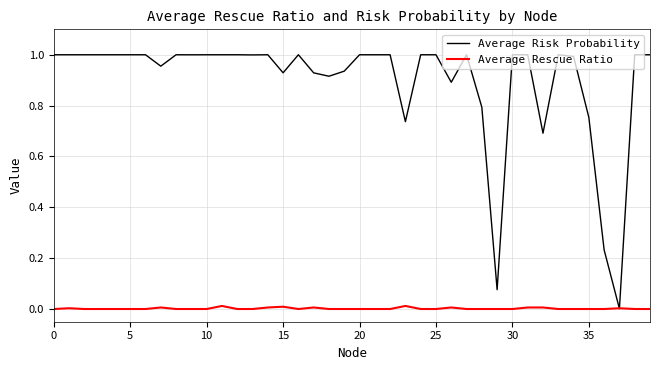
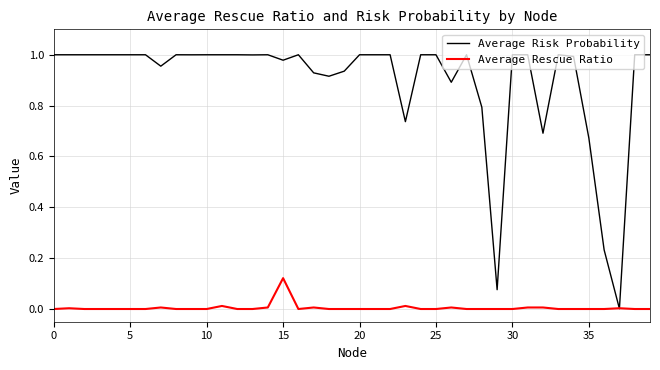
  {
    "Average Risk Probability": {
      "0": 1.00,
      "5": 1.00,
      "10": 1.00,
-     "15": 0.93,
+     "15": 0.98,
      "20": 1.00,
      "25": 1.00,
-     "35": 0.75
+     "35": 0.67
    },
    "Average Rescue Ratio": {
      "0": 0.00,
      "5": 0.00,
      "10": 0.00,
-     "15": 0.01,
+     "15": 0.12,
      "20": 0.00,
      "25": 0.00,
      "30": 0.00,
      "35": 0.00
    }
  }
